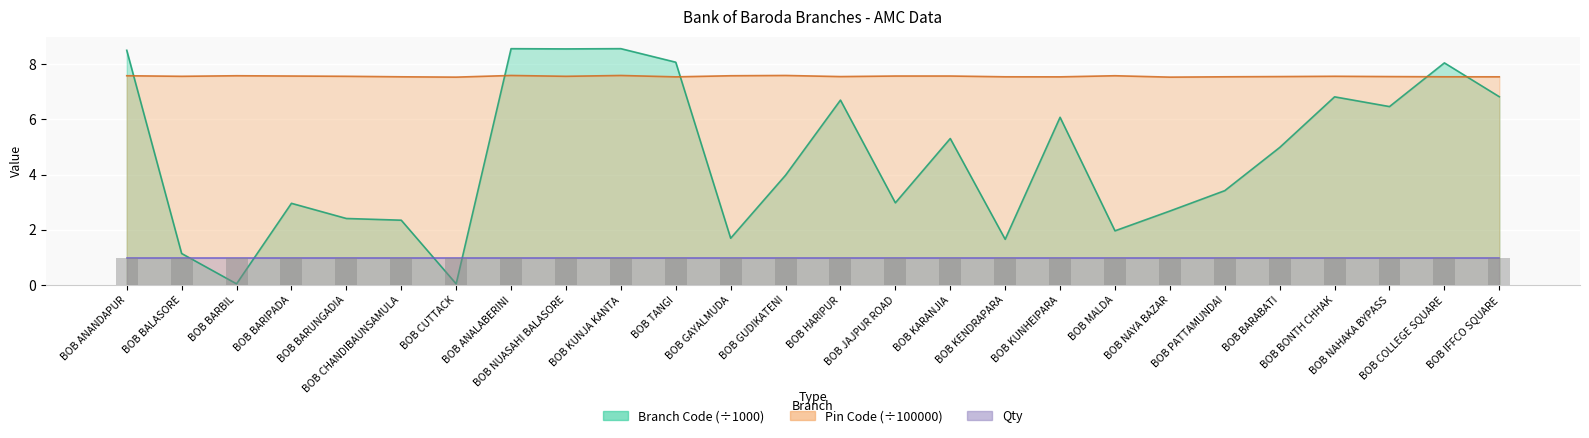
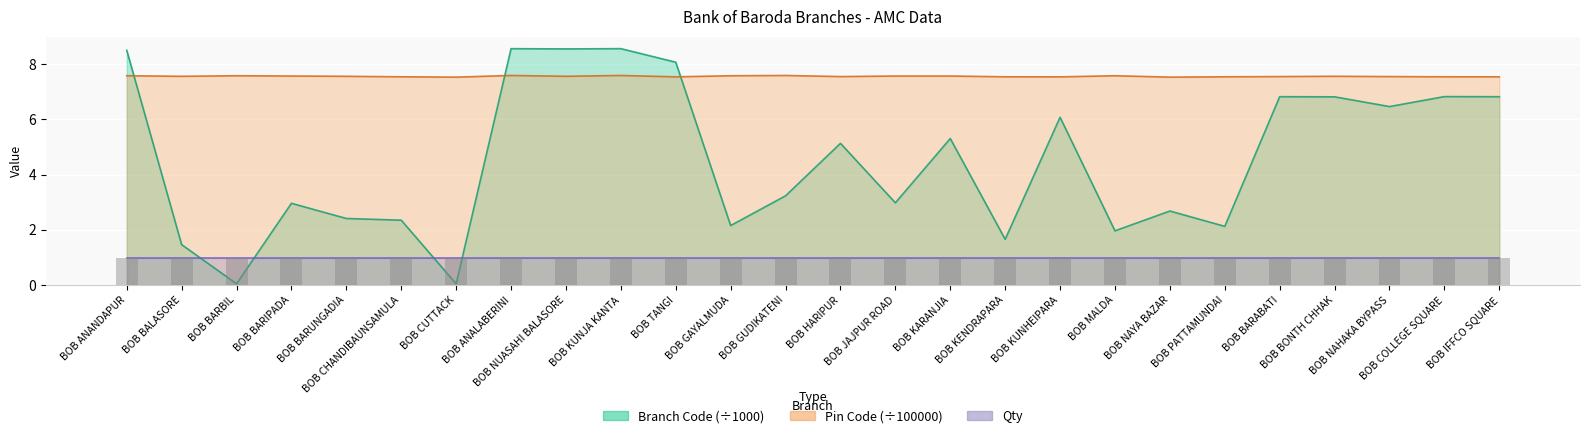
  {
    "Branch Code (÷1000)": {
      "BOB ANANDAPUR": 8.5,
-     "BOB BALASORE": 1.1,
+     "BOB BALASORE": 1.5,
      "BOB BARBIL": 0.0,
      "BOB BARIPADA": 3.0,
      "BOB BARUNGADIA": 2.4,
      "BOB CHANDIBAUNSAMULA": 2.4,
      "BOB CUTTACK": 0.0,
      "BOB ANALABERINI": 8.6,
      "BOB NUASAHI BALASORE": 8.6,
      "BOB KUNJA KANTA": 8.6,
      "BOB TANGI": 8.1,
-     "BOB GAYALMUDA": 1.7,
-     "BOB GUDIKATENI": 4.0,
-     "BOB HARIPUR": 6.7,
+     "BOB GAYALMUDA": 2.2,
+     "BOB GUDIKATENI": 3.2,
+     "BOB HARIPUR": 5.1,
      "BOB JAJPUR ROAD": 3.0,
      "BOB KARANJIA": 5.3,
      "BOB KENDRAPARA": 1.7,
      "BOB KUNHEIPARA": 6.1,
      "BOB MALDA": 2.0,
      "BOB NAYA BAZAR": 2.7,
-     "BOB PATTAMUNDAI": 3.4,
-     "BOB BARABATI": 5.0,
+     "BOB PATTAMUNDAI": 2.1,
+     "BOB BARABATI": 6.8,
      "BOB BONTH CHHAK": 6.8,
      "BOB NAHAKA BYPASS": 6.5,
-     "BOB COLLEGE SQUARE": 8.0,
+     "BOB COLLEGE SQUARE": 6.8,
      "BOB IFFCO SQUARE": 6.8
    },
    "Pin Code (÷100000)": {
      "BOB ANANDAPUR": 7.6,
      "BOB BALASORE": 7.6,
      "BOB BARBIL": 7.6,
      "BOB BARIPADA": 7.6,
      "BOB BARUNGADIA": 7.6,
      "BOB CHANDIBAUNSAMULA": 7.5,
      "BOB CUTTACK": 7.5,
      "BOB ANALABERINI": 7.6,
      "BOB NUASAHI BALASORE": 7.6,
      "BOB KUNJA KANTA": 7.6,
      "BOB TANGI": 7.5,
      "BOB GAYALMUDA": 7.6,
      "BOB GUDIKATENI": 7.6,
      "BOB HARIPUR": 7.6,
      "BOB JAJPUR ROAD": 7.6,
      "BOB KARANJIA": 7.6,
      "BOB KENDRAPARA": 7.5,
      "BOB KUNHEIPARA": 7.5,
      "BOB MALDA": 7.6,
      "BOB NAYA BAZAR": 7.5,
      "BOB PATTAMUNDAI": 7.5,
      "BOB BARABATI": 7.6,
      "BOB BONTH CHHAK": 7.6,
      "BOB NAHAKA BYPASS": 7.6,
      "BOB COLLEGE SQUARE": 7.5,
      "BOB IFFCO SQUARE": 7.5
    }
  }
